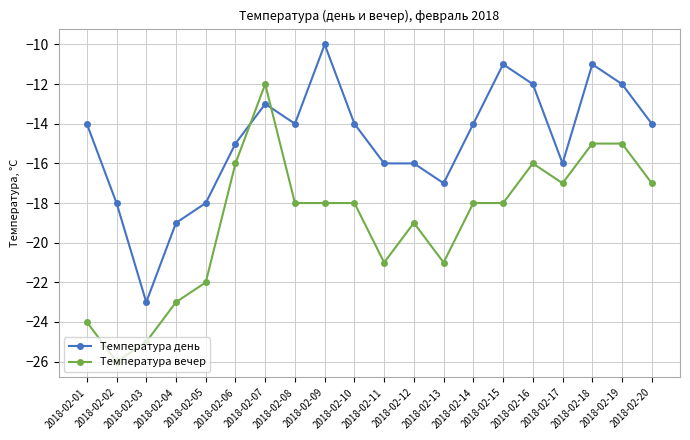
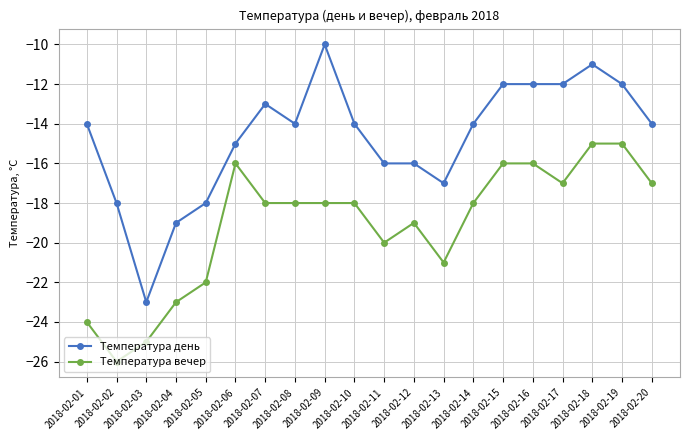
  {
    "Температура день": {
      "2018-02-01": -14,
      "2018-02-02": -18,
      "2018-02-03": -23,
      "2018-02-04": -19,
      "2018-02-05": -18,
      "2018-02-06": -15,
      "2018-02-07": -13,
      "2018-02-08": -14,
      "2018-02-09": -10,
      "2018-02-10": -14,
      "2018-02-11": -16,
      "2018-02-12": -16,
      "2018-02-13": -17,
      "2018-02-14": -14,
-     "2018-02-15": -11,
+     "2018-02-15": -12,
      "2018-02-16": -12,
-     "2018-02-17": -16,
+     "2018-02-17": -12,
      "2018-02-18": -11,
      "2018-02-19": -12,
      "2018-02-20": -14
    },
    "Температура вечер": {
      "2018-02-01": -24,
      "2018-02-04": -23,
      "2018-02-05": -22,
      "2018-02-06": -16,
-     "2018-02-07": -12,
+     "2018-02-07": -18,
      "2018-02-08": -18,
      "2018-02-09": -18,
      "2018-02-10": -18,
-     "2018-02-11": -21,
+     "2018-02-11": -20,
      "2018-02-12": -19,
      "2018-02-13": -21,
      "2018-02-14": -18,
-     "2018-02-15": -18,
+     "2018-02-15": -16,
      "2018-02-16": -16,
      "2018-02-17": -17,
      "2018-02-18": -15,
      "2018-02-19": -15,
      "2018-02-20": -17
    }
  }
